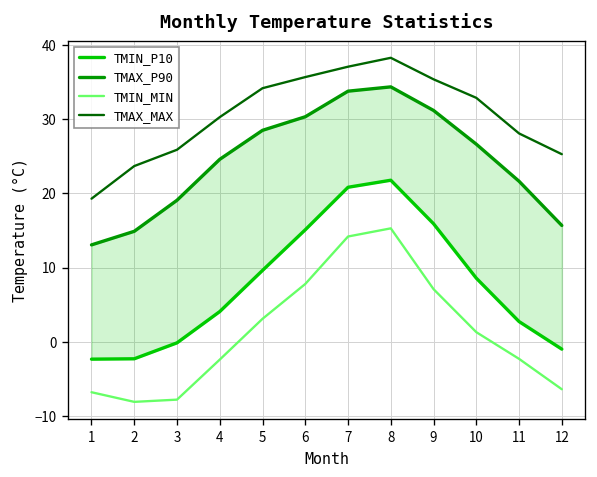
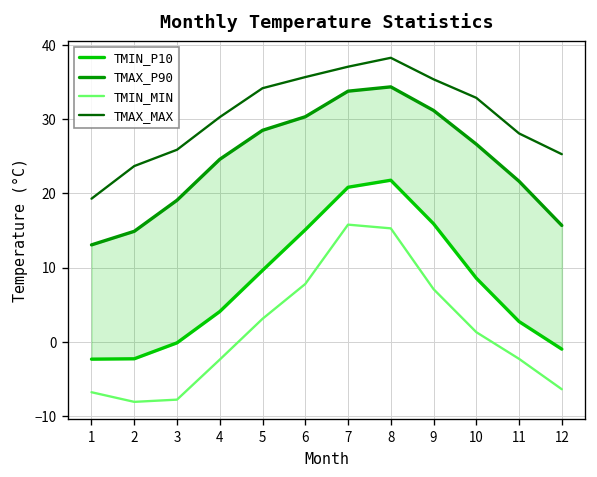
  {
    "TMIN_MIN": {
      "1": -7,
      "2": -8,
      "3": -8,
      "4": -2,
      "5": 3,
      "6": 8,
-     "7": 14,
+     "7": 16,
      "8": 15,
      "9": 7,
      "10": 1,
      "11": -2,
      "12": -6
    }
  }
